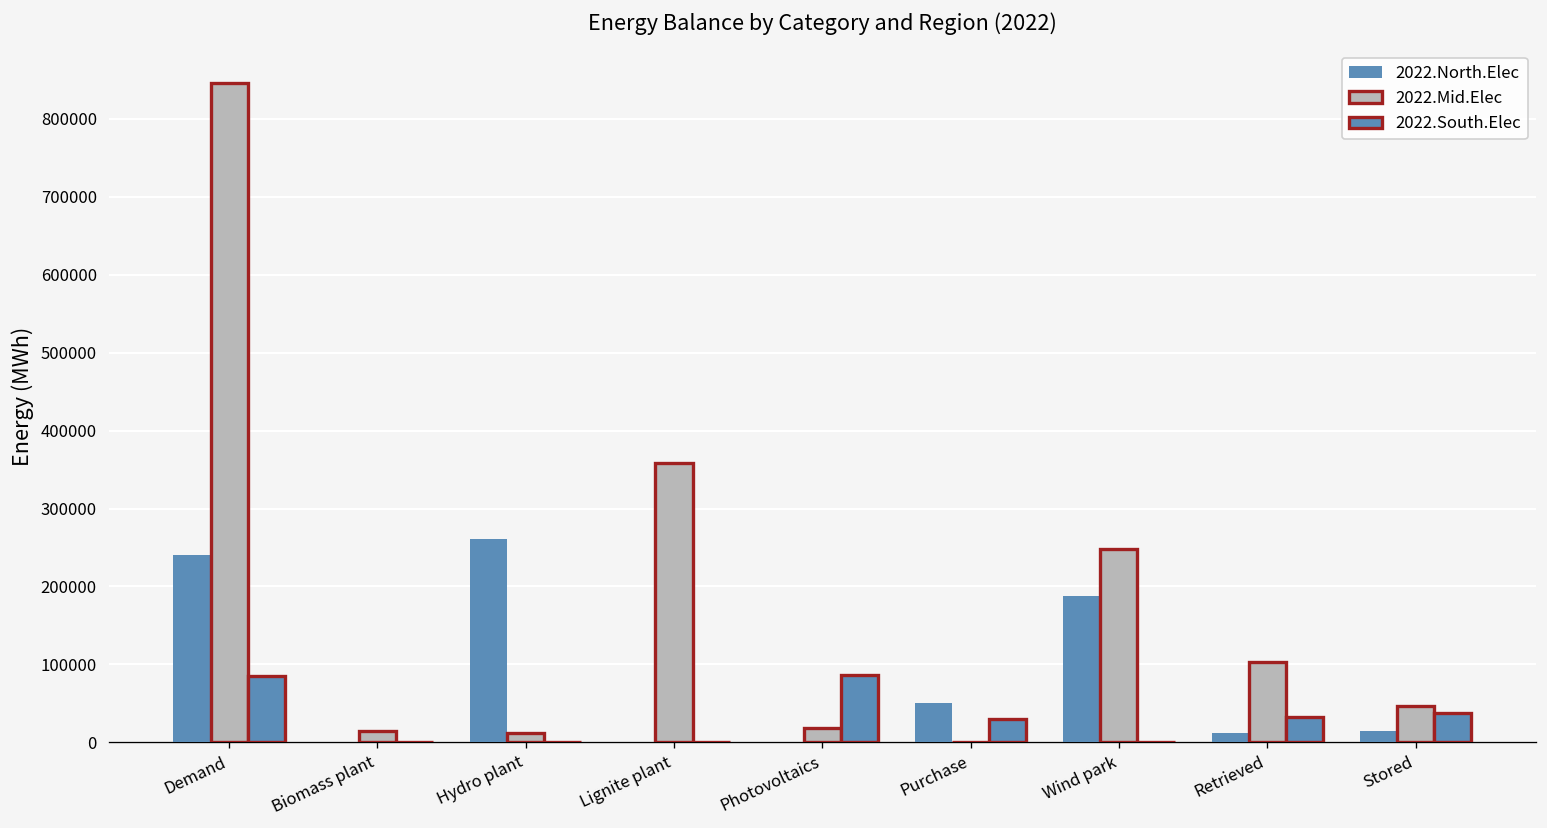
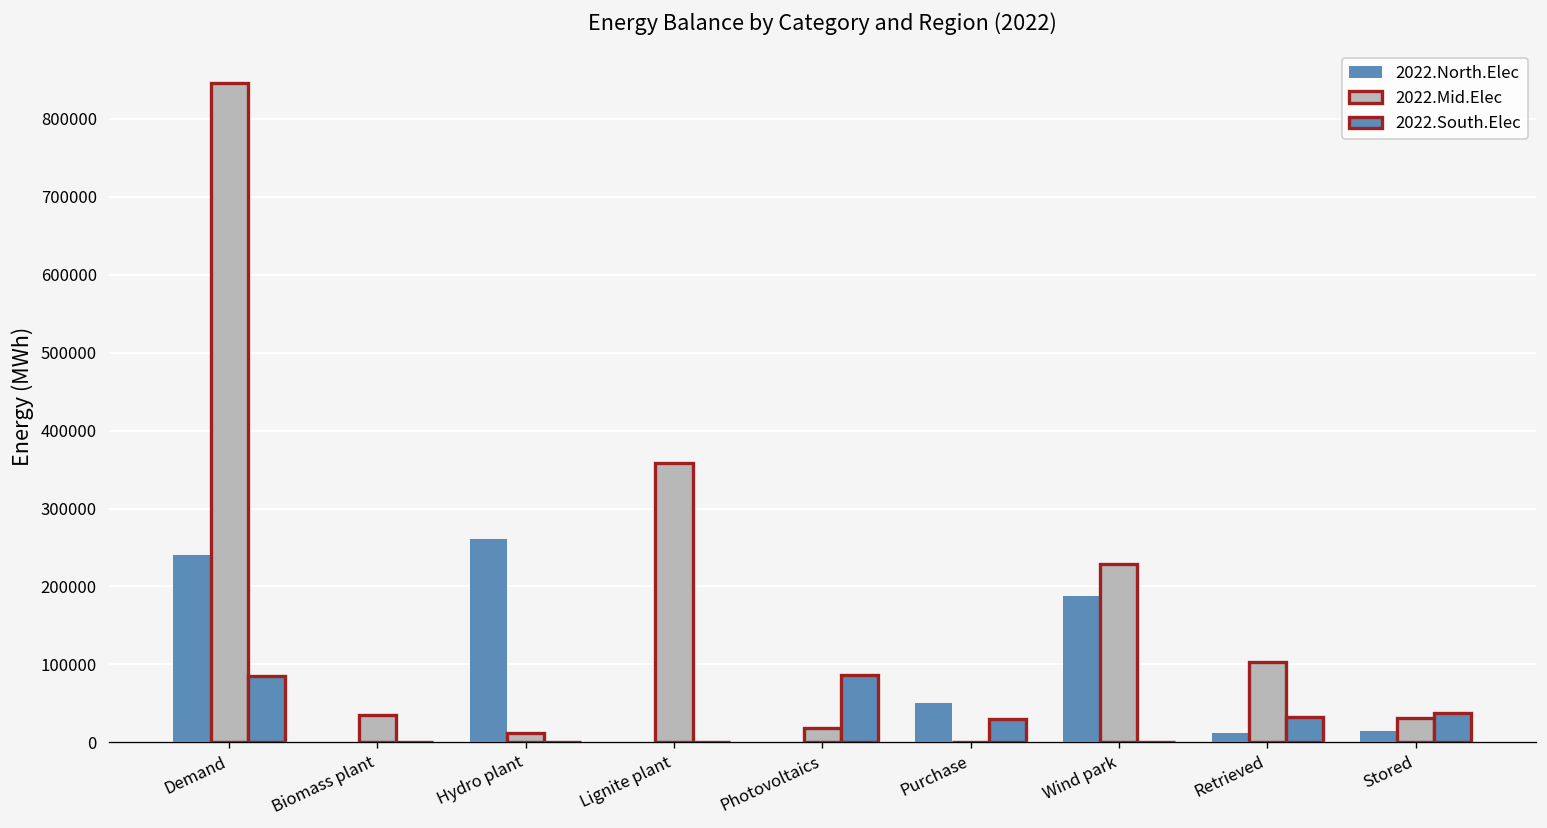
  {
    "2022.Mid.Elec": {
      "Demand": 850000,
-     "Biomass plant": 10000,
+     "Biomass plant": 40000,
      "Hydro plant": 10000,
      "Lignite plant": 360000,
      "Photovoltaics": 20000,
      "Purchase": 0,
-     "Wind park": 250000,
+     "Wind park": 230000,
      "Retrieved": 100000,
-     "Stored": 50000
+     "Stored": 30000
    }
  }
